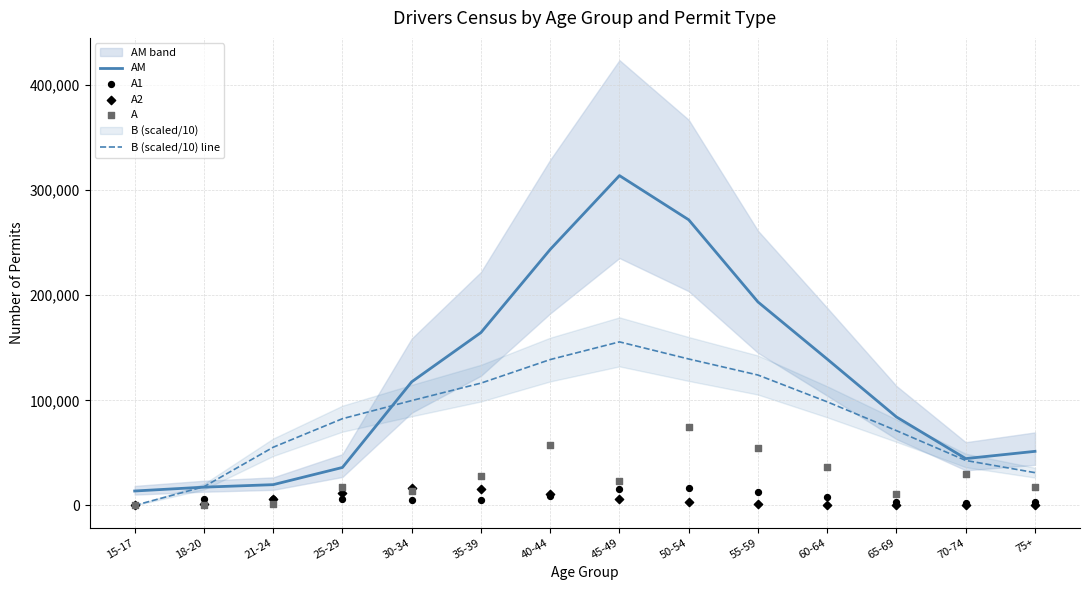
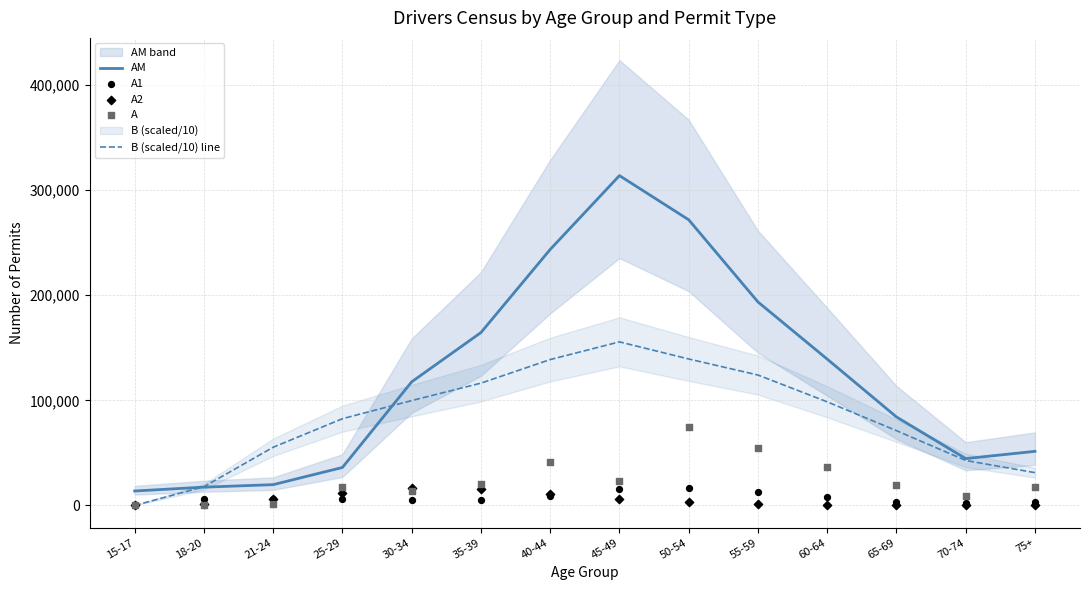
  {
    "A": {
-     "35-39": "28,000",
-     "40-44": "58,000",
-     "65-69": "11,000",
-     "70-74": "30,000"
+     "35-39": "21,000",
+     "40-44": "42,000",
+     "65-69": "19,000",
+     "70-74": "9,000"
    }
  }
